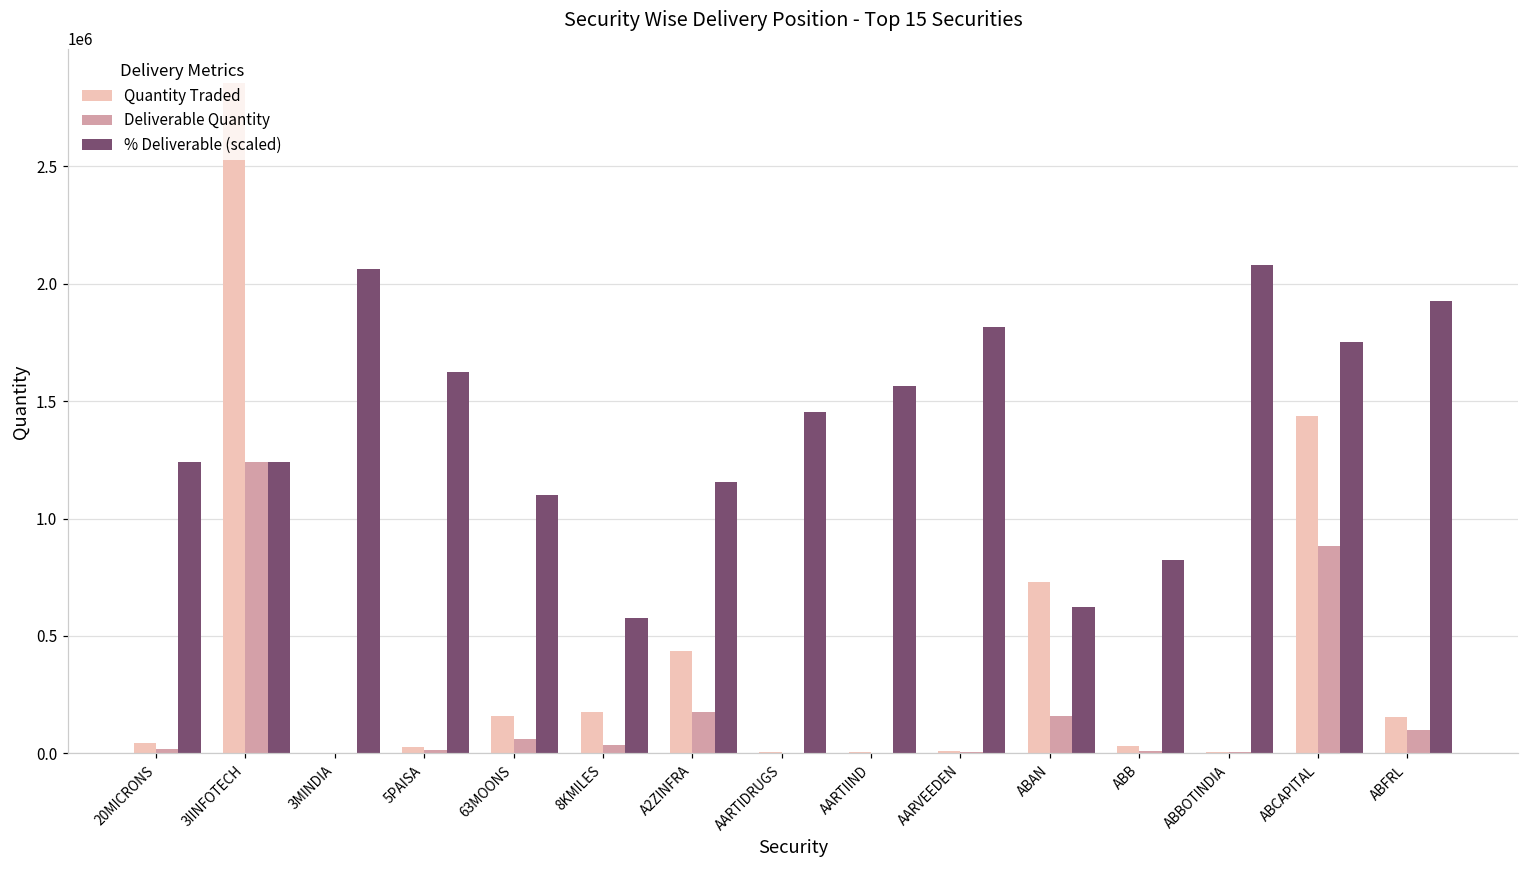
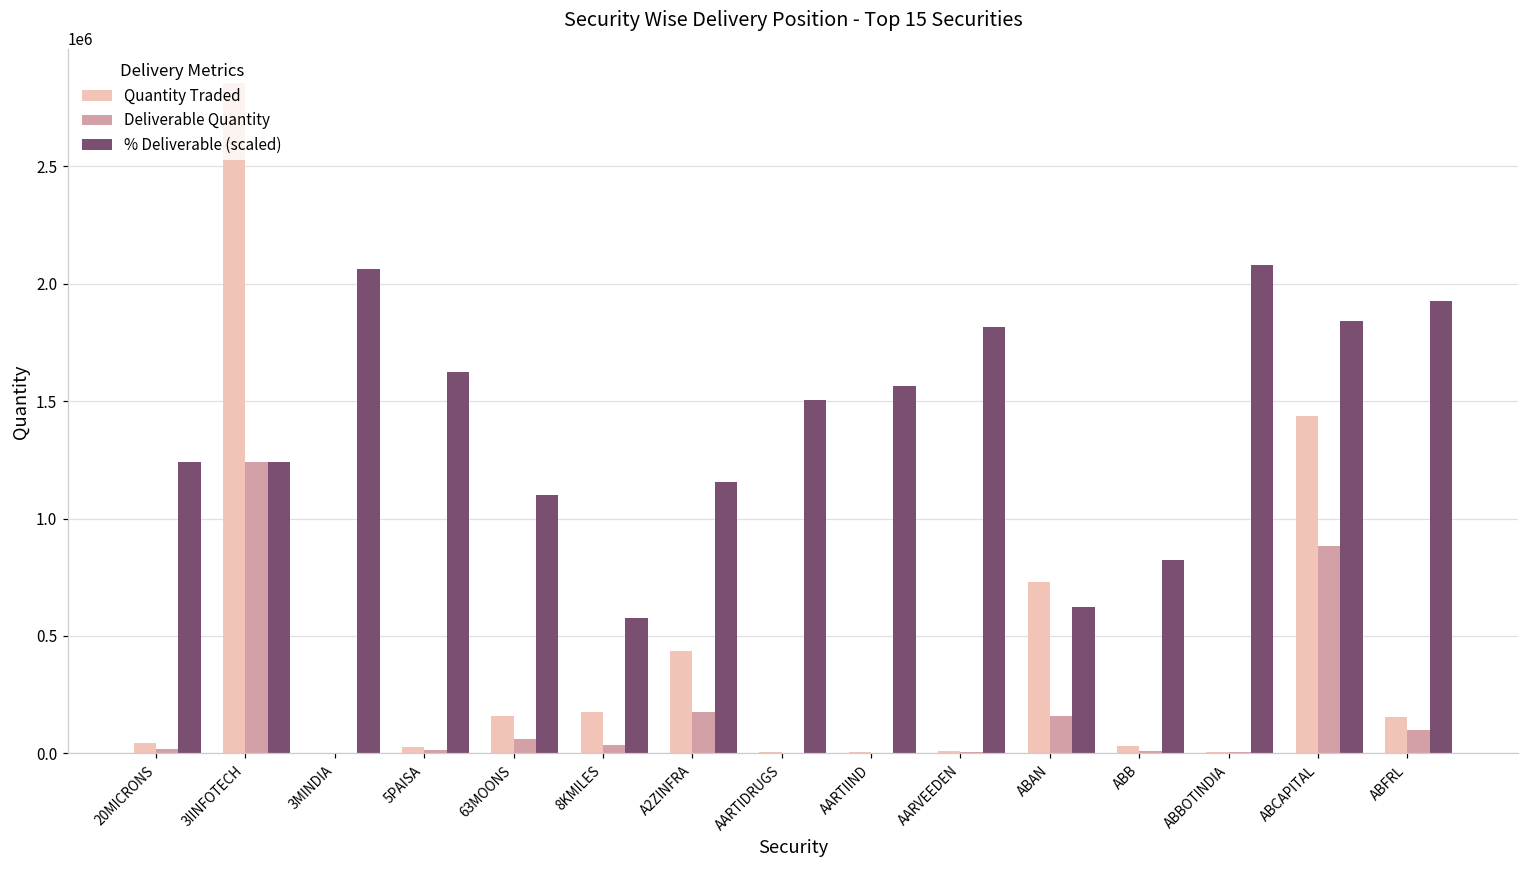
  {
    "% Deliverable (scaled)": {
      "20MICRONS": 1240000,
      "3IINFOTECH": 1240000,
      "3MINDIA": 2060000,
      "5PAISA": 1620000,
      "63MOONS": 1100000,
      "8KMILES": 570000,
      "A2ZINFRA": 1160000,
-     "AARTIDRUGS": 1450000,
+     "AARTIDRUGS": 1500000,
      "AARTIIND": 1560000,
      "AARVEEDEN": 1820000,
      "ABAN": 620000,
      "ABB": 820000,
      "ABBOTINDIA": 2080000,
-     "ABCAPITAL": 1750000,
+     "ABCAPITAL": 1840000,
      "ABFRL": 1920000
    }
  }
